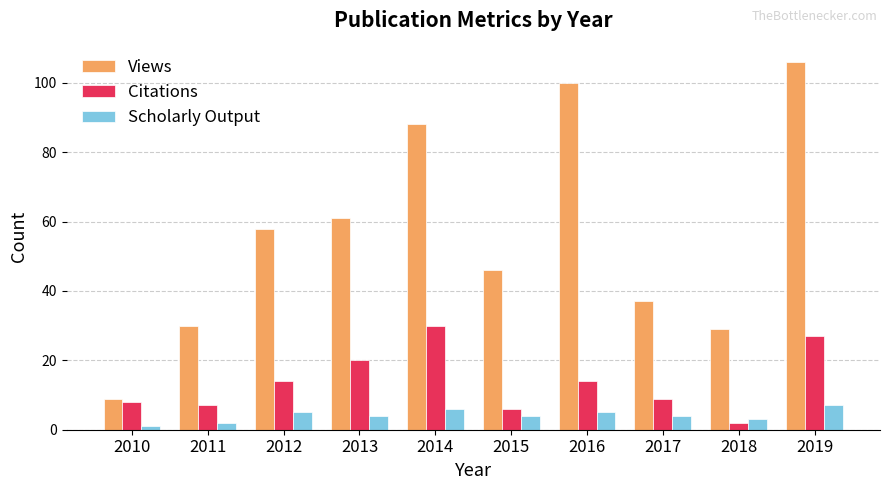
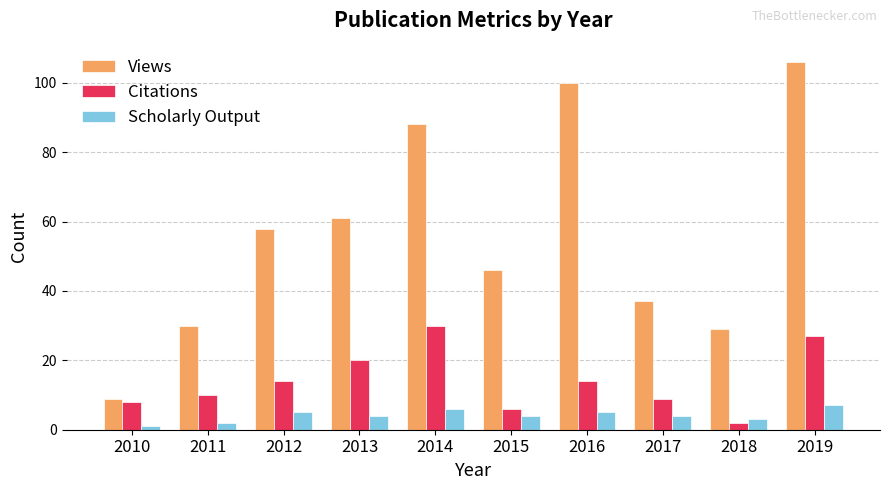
  {
    "Views": {
      "2010": 9,
      "2011": 30,
      "2012": 58,
      "2013": 61,
      "2014": 88,
      "2015": 46,
      "2016": 100,
      "2017": 37,
      "2018": 29,
      "2019": 106
    },
    "Citations": {
      "2010": 8,
-     "2011": 7,
+     "2011": 10,
      "2012": 14,
      "2013": 20,
      "2014": 30,
      "2015": 6,
      "2016": 14,
      "2017": 9,
      "2018": 2,
      "2019": 27
    },
    "Scholarly Output": {
      "2010": 1,
      "2011": 2,
      "2012": 5,
      "2013": 4,
      "2014": 6,
      "2015": 4,
      "2016": 5,
      "2017": 4,
      "2018": 3,
      "2019": 7
    }
  }
